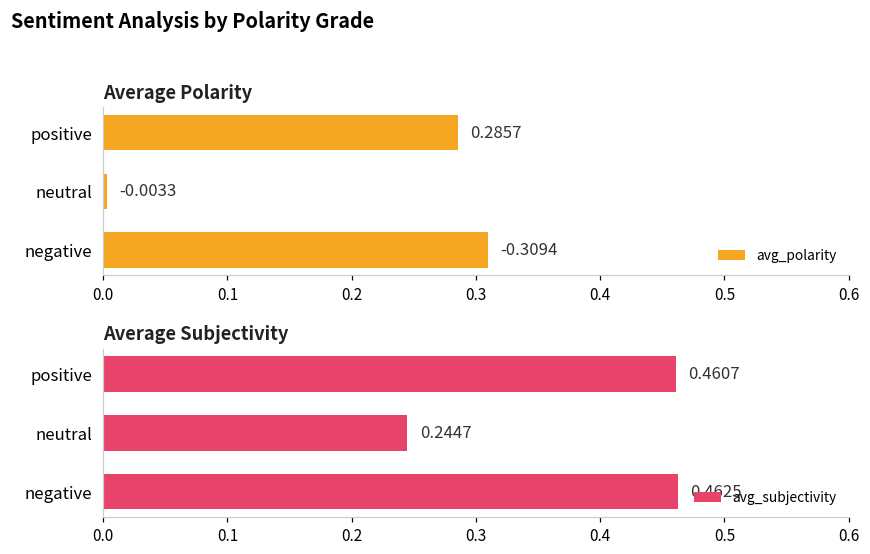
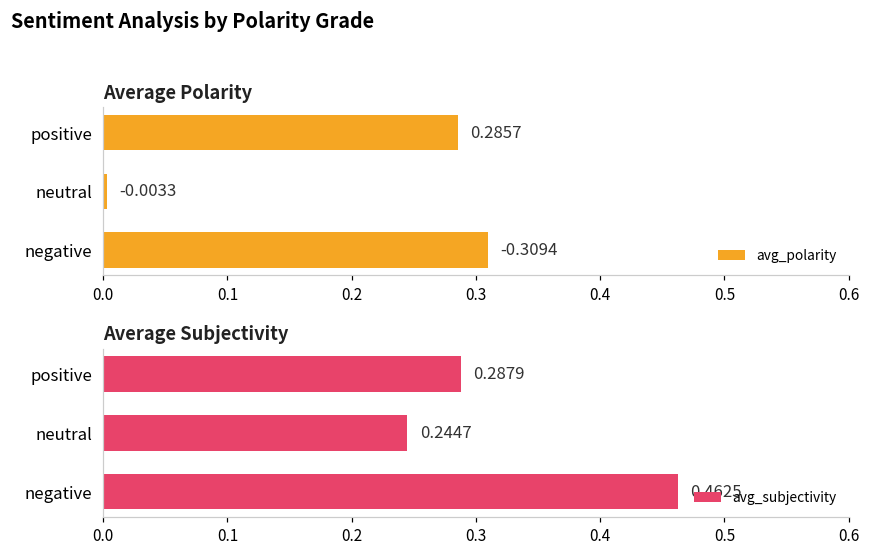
  {
    "Average Polarity": {
      "positive": 0.2857
    },
    "Average Subjectivity": {
-     "positive": 0.4607,
+     "positive": 0.2879,
      "neutral": 0.2447,
      "negative": 0.4625
    }
  }
